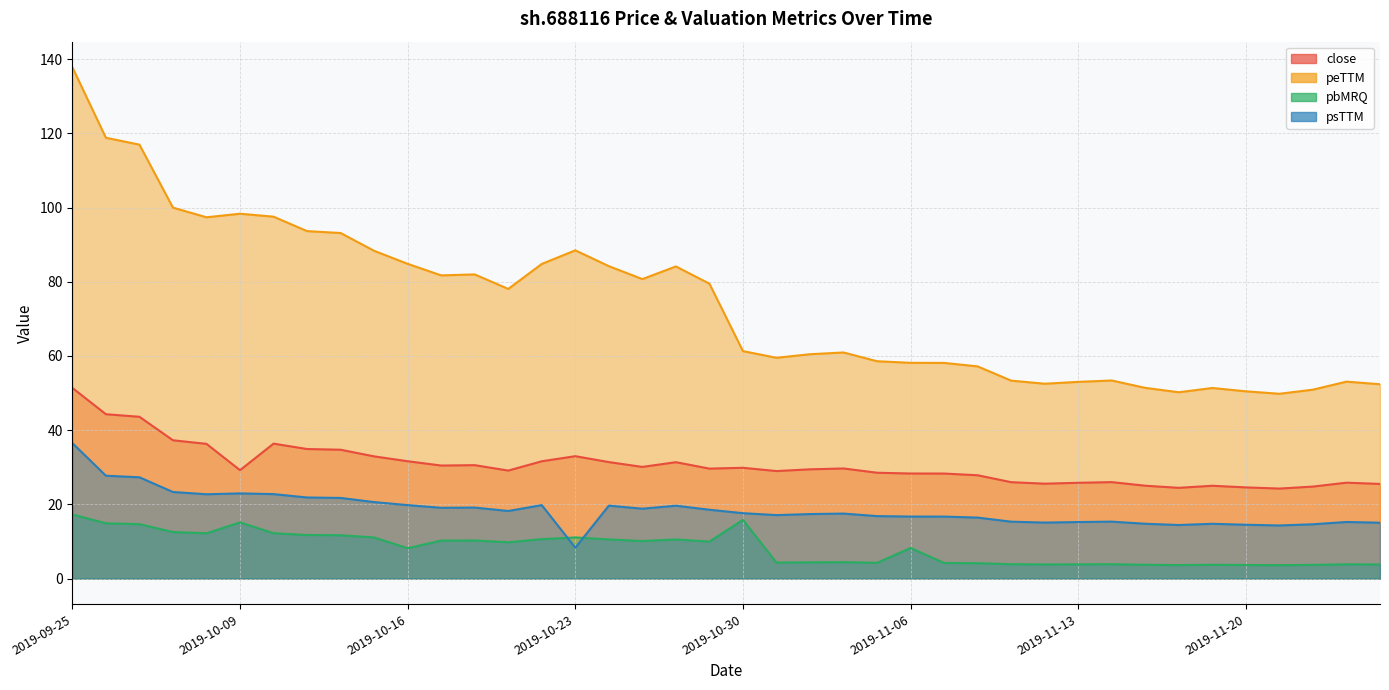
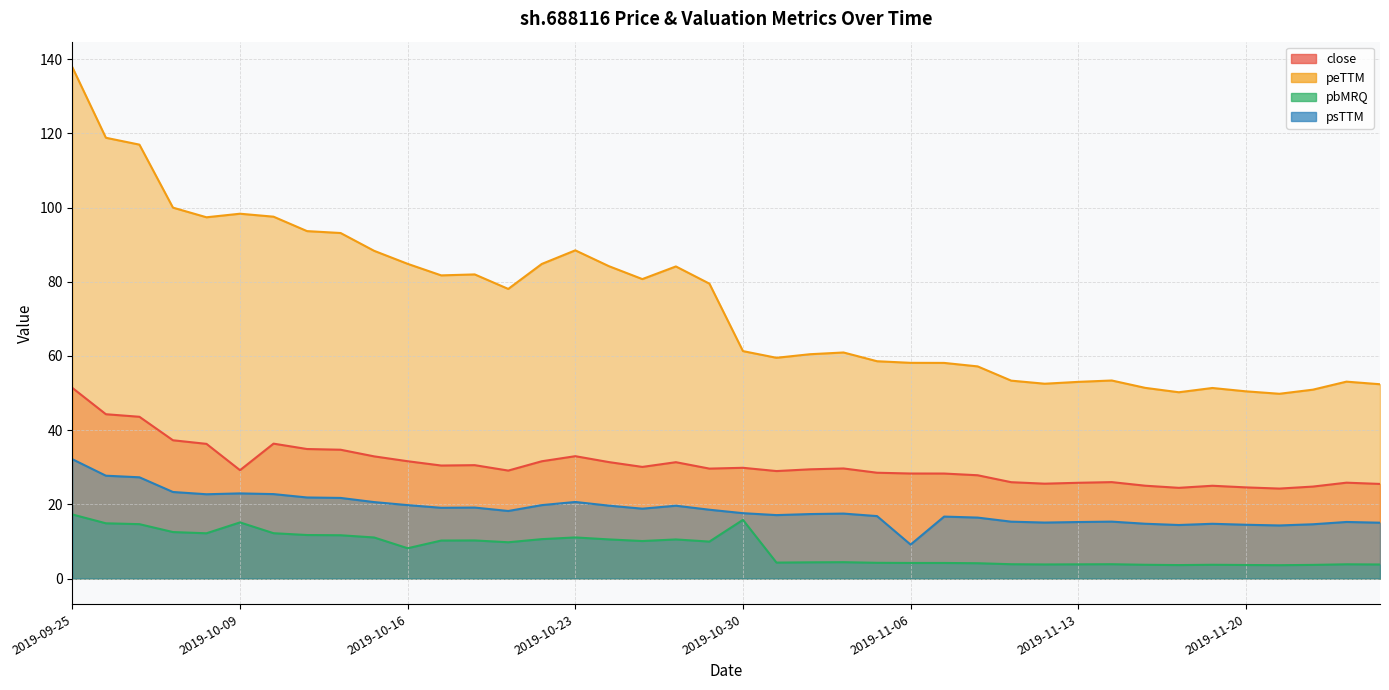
  {
    "close": {
      "2019-09-25": 51,
      "2019-10-09": 29,
      "2019-10-16": 32,
      "2019-10-23": 33,
      "2019-10-30": 30,
      "2019-11-06": 28,
      "2019-11-13": 26,
      "2019-11-20": 25
    },
    "peTTM": {
      "2019-09-25": 138,
      "2019-10-09": 98,
      "2019-10-16": 85,
      "2019-10-23": 88,
      "2019-10-30": 61,
      "2019-11-06": 58,
      "2019-11-13": 53,
      "2019-11-20": 50
    },
    "pbMRQ": {
      "2019-09-25": 17,
      "2019-10-09": 15,
      "2019-10-16": 8,
      "2019-10-23": 11,
      "2019-10-30": 16,
-     "2019-11-06": 8,
+     "2019-11-06": 4,
      "2019-11-13": 4,
      "2019-11-20": 4
    },
    "psTTM": {
-     "2019-09-25": 37,
+     "2019-09-25": 32,
      "2019-10-09": 23,
      "2019-10-16": 20,
-     "2019-10-23": 8,
+     "2019-10-23": 21,
      "2019-10-30": 18,
-     "2019-11-06": 17,
+     "2019-11-06": 9,
      "2019-11-13": 15,
      "2019-11-20": 15
    }
  }
